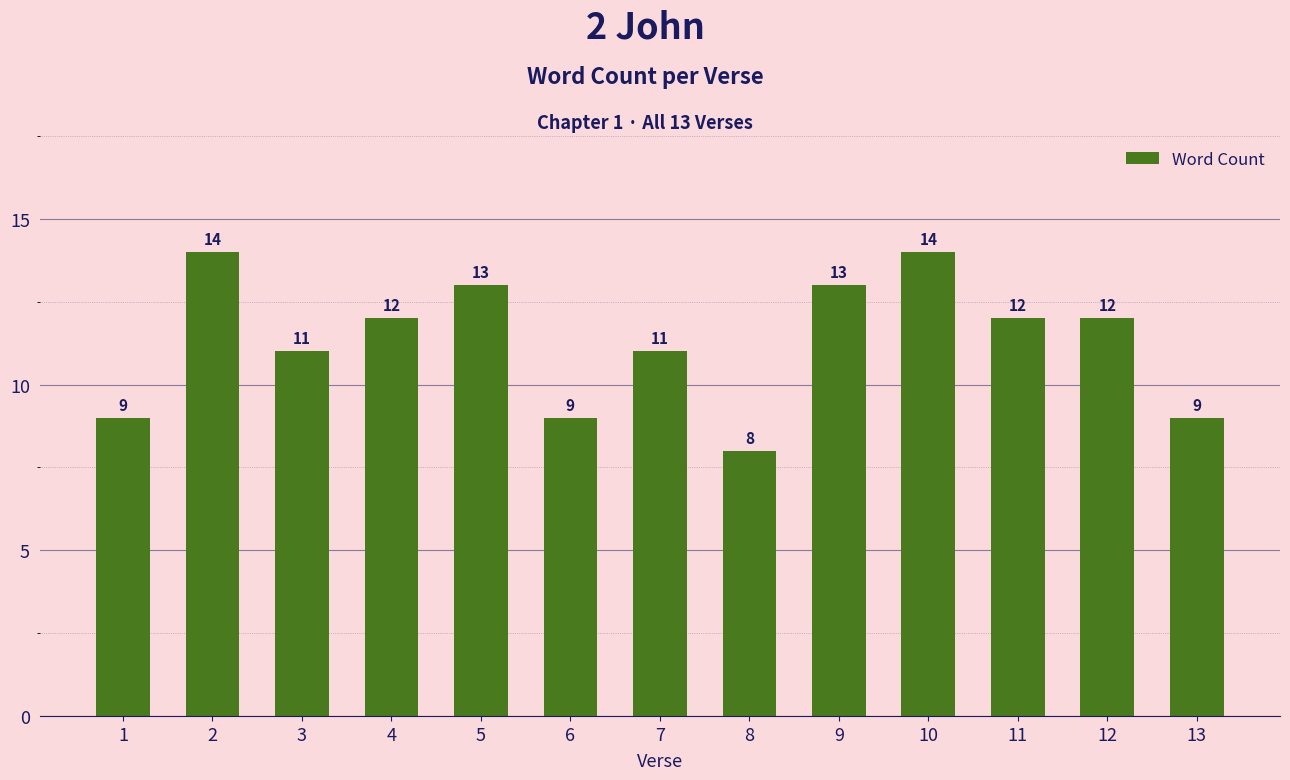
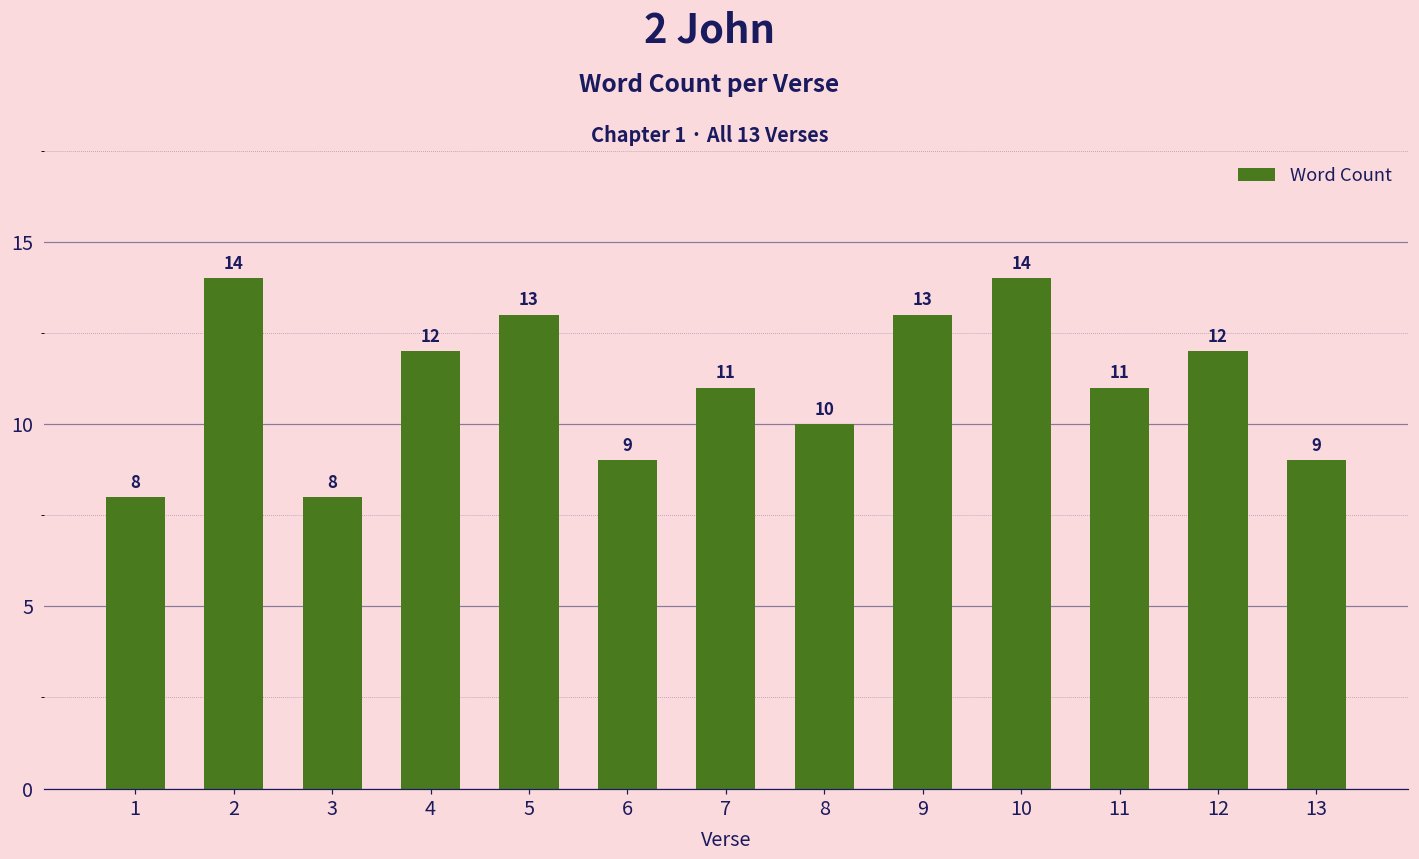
  {
-   "1": 9,
+   "1": 8,
    "2": 14,
-   "3": 11,
+   "3": 8,
    "4": 12,
    "5": 13,
    "6": 9,
    "7": 11,
-   "8": 8,
+   "8": 10,
    "9": 13,
    "10": 14,
-   "11": 12,
+   "11": 11,
    "12": 12,
    "13": 9
  }
